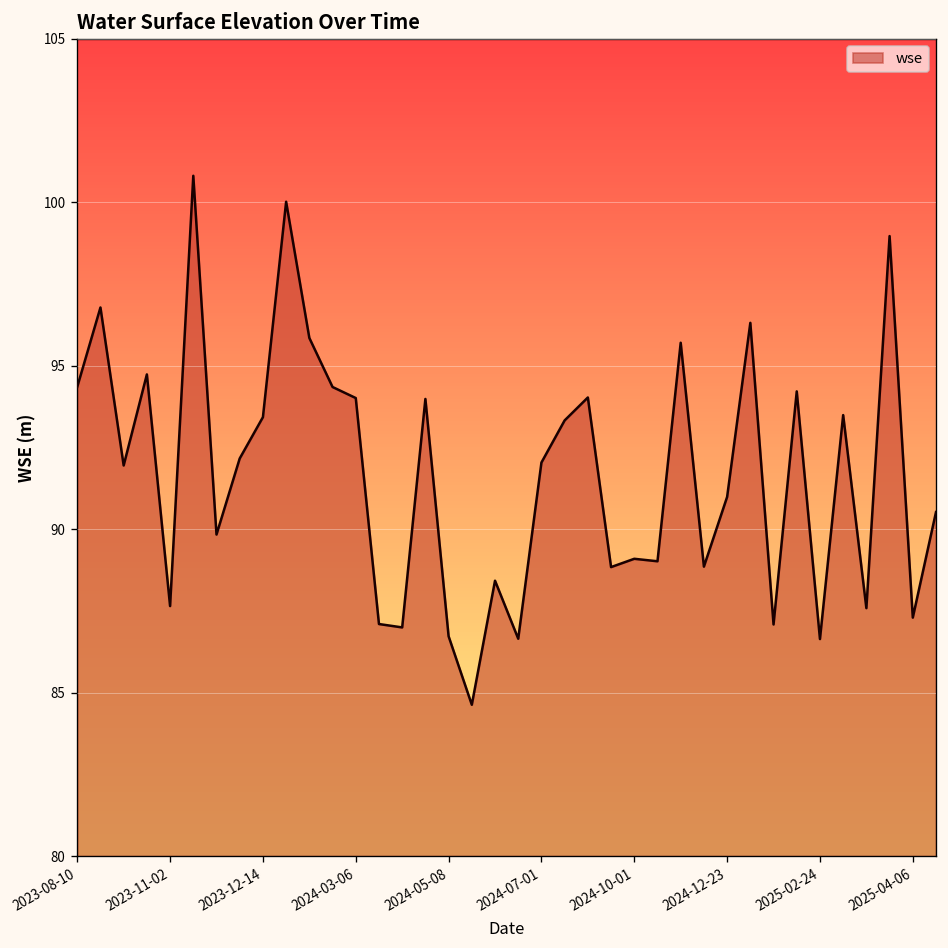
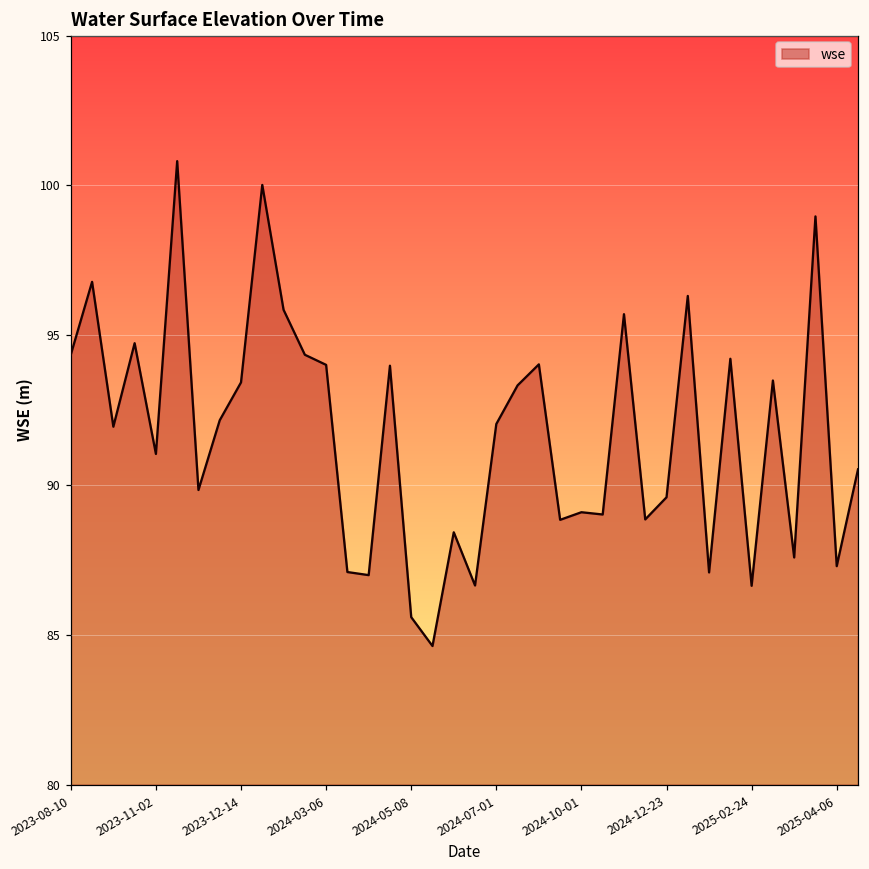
  {
    "2023-08-10": 94.4,
-   "2023-11-02": 87.6,
+   "2023-11-02": 91.0,
    "2023-12-14": 93.4,
    "2024-03-06": 94.0,
-   "2024-05-08": 86.7,
+   "2024-05-08": 85.6,
    "2024-07-01": 92.0,
    "2024-10-01": 89.1,
-   "2024-12-23": 91.0,
+   "2024-12-23": 89.6,
    "2025-02-24": 86.6,
    "2025-04-06": 87.3
  }
